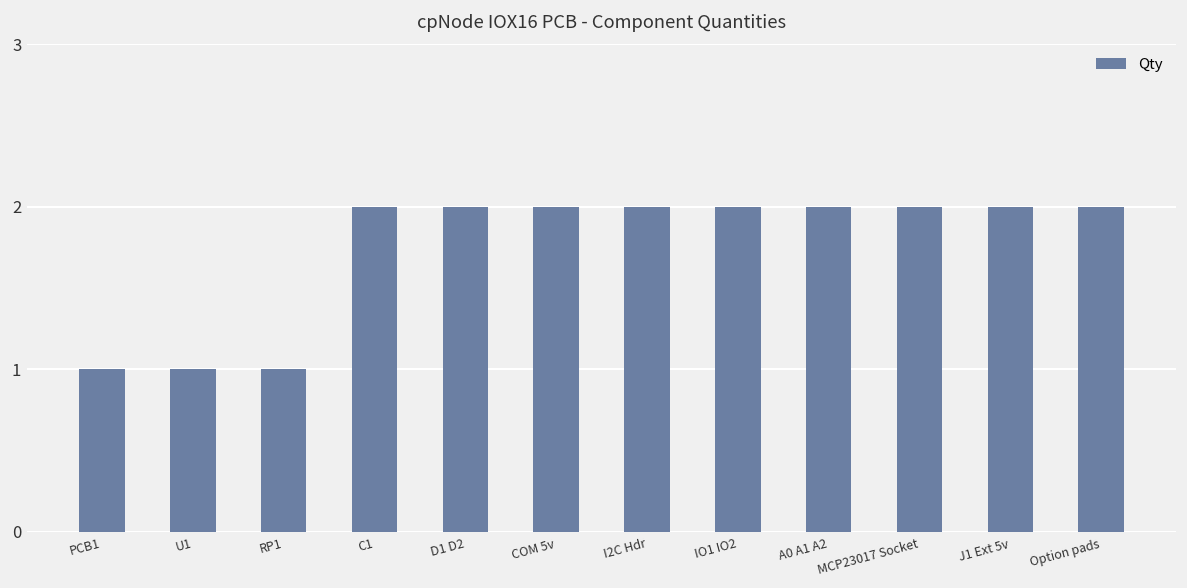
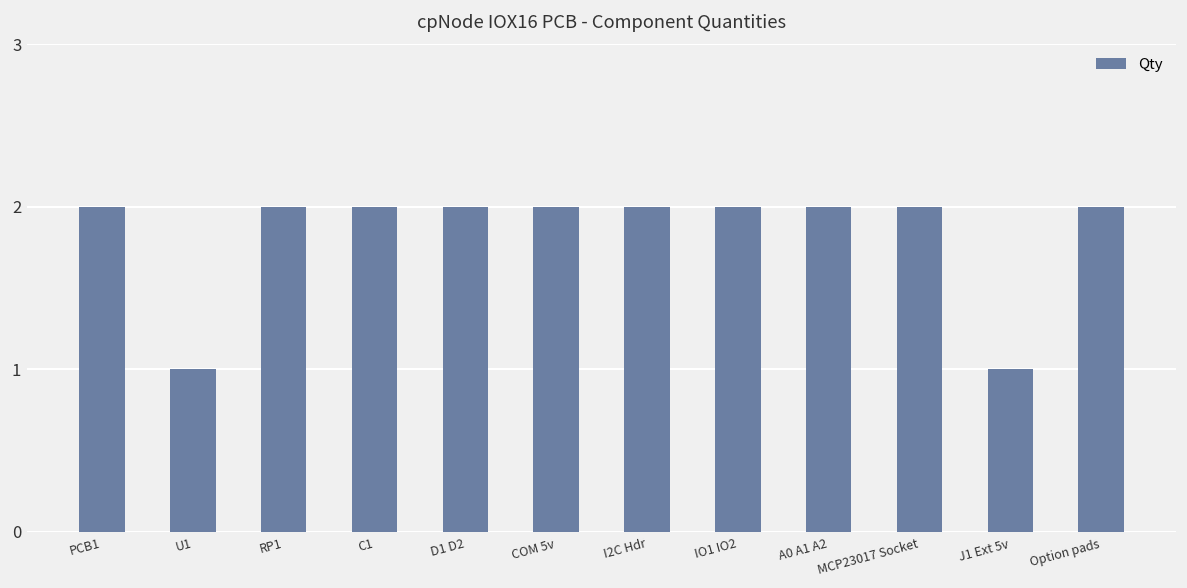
  {
-   "PCB1": 1,
+   "PCB1": 2,
    "U1": 1,
-   "RP1": 1,
+   "RP1": 2,
    "C1": 2,
    "D1 D2": 2,
    "COM 5v": 2,
    "I2C Hdr": 2,
    "IO1 IO2": 2,
    "A0 A1 A2": 2,
    "MCP23017 Socket": 2,
-   "J1 Ext 5v": 2,
+   "J1 Ext 5v": 1,
    "Option pads": 2
  }
